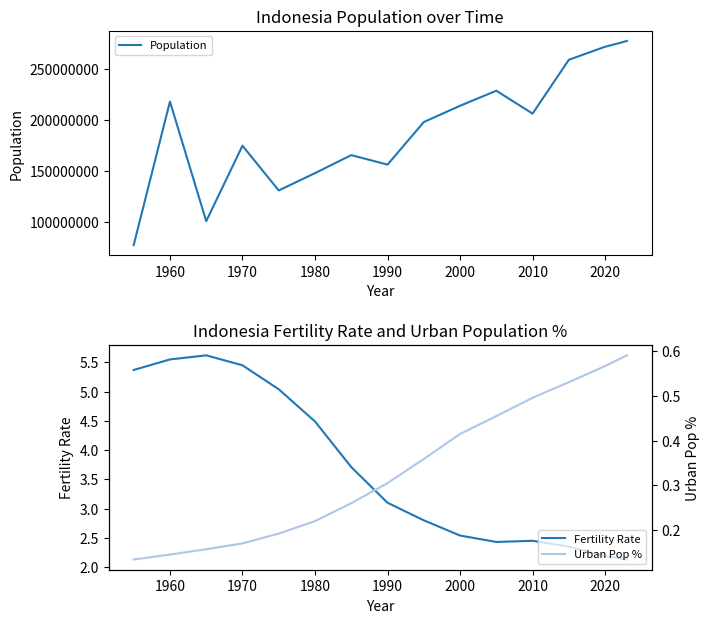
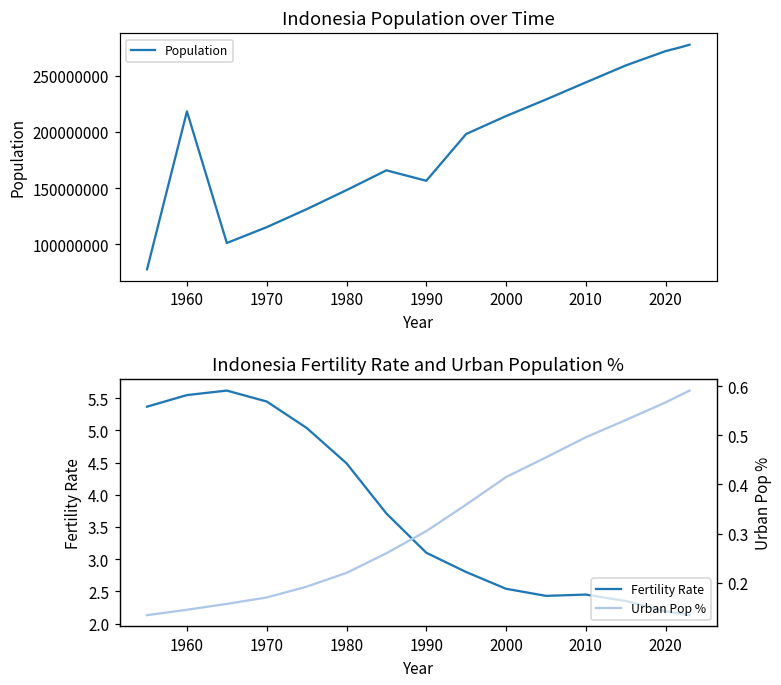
  {
    "Indonesia Population over Time": {
      "1960": 218000000,
-     "1970": 175000000,
+     "1970": 115000000,
      "1980": 148000000,
      "1990": 156000000,
      "2000": 214000000,
-     "2010": 206000000,
+     "2010": 244000000,
      "2020": 272000000
    }
  }
